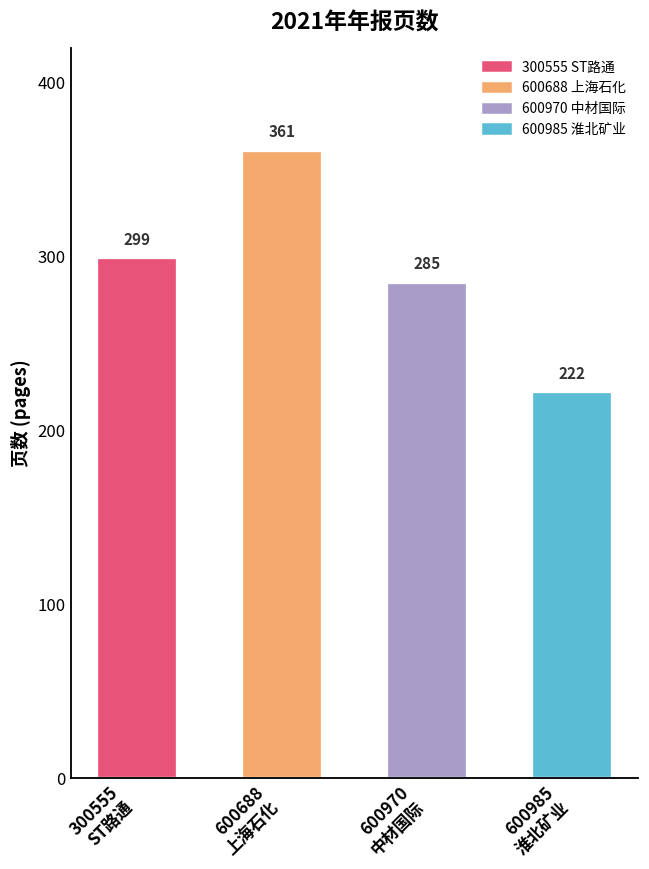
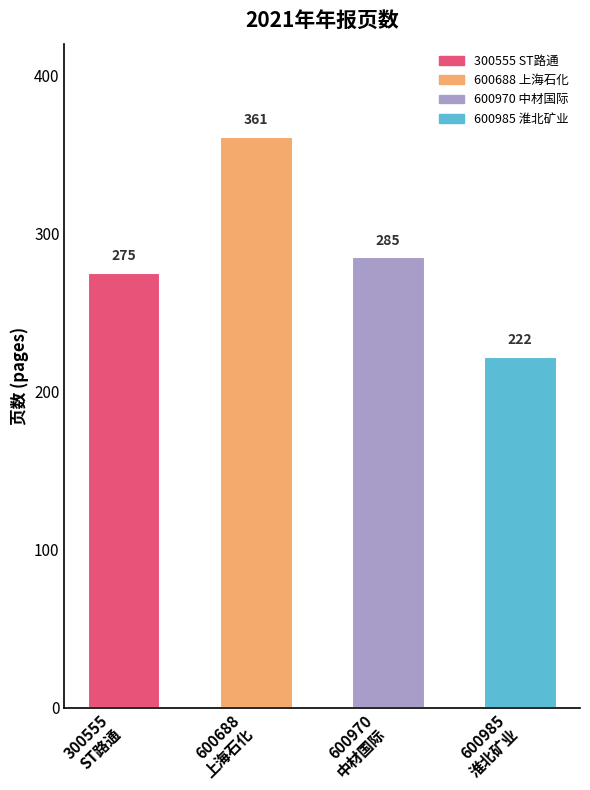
  {
-   "300555 ST路通": 299,
+   "300555 ST路通": 275,
    "600688 上海石化": 361,
    "600970 中材国际": 285,
    "600985 淮北矿业": 222
  }
